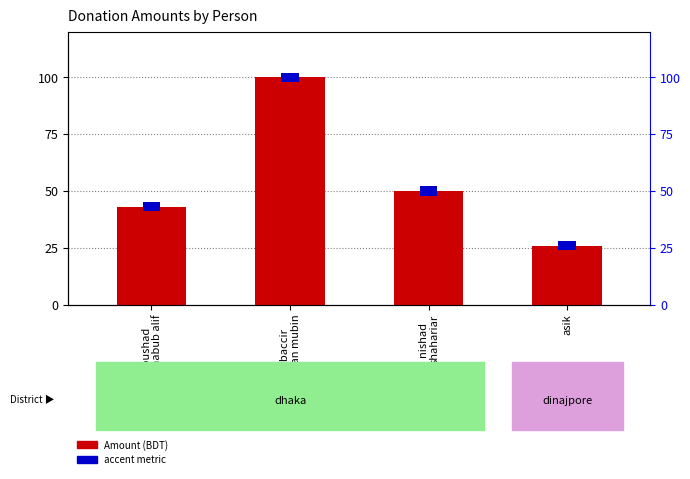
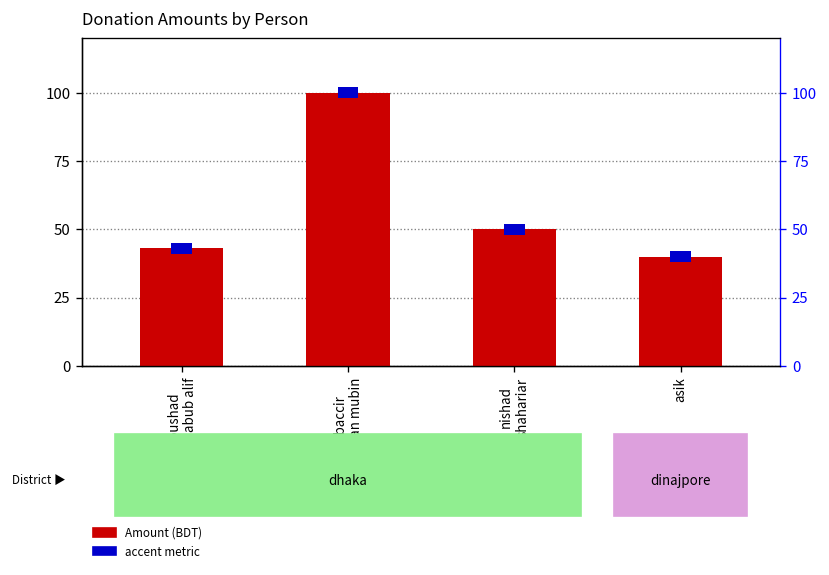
  {
    "Amount (BDT)": {
-     "asik": 26
+     "asik": 40
    }
  }
